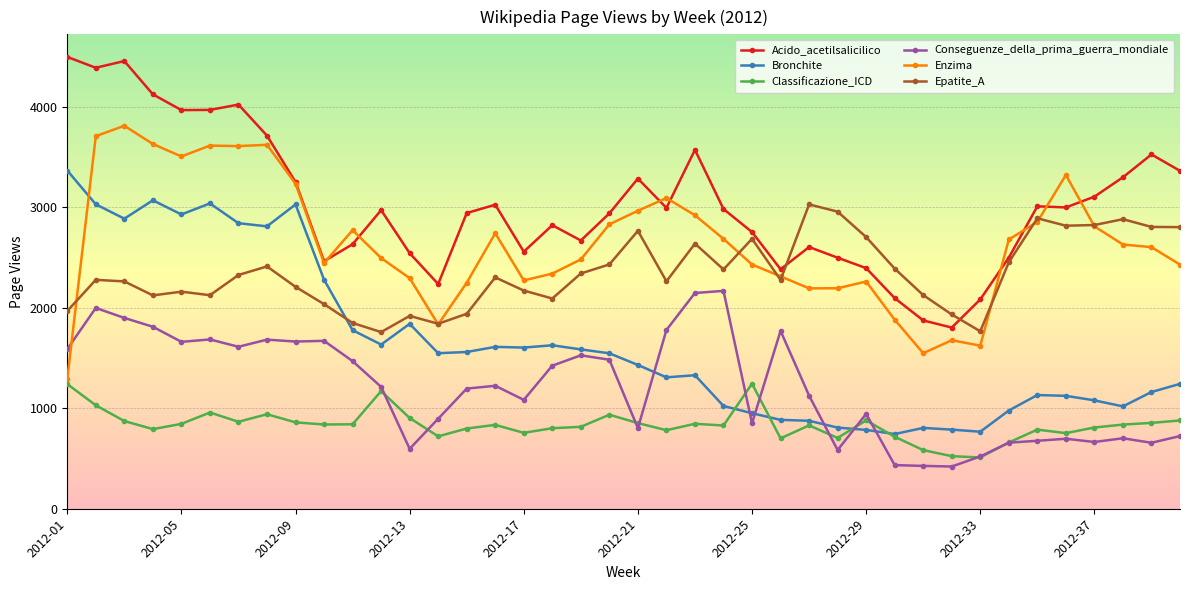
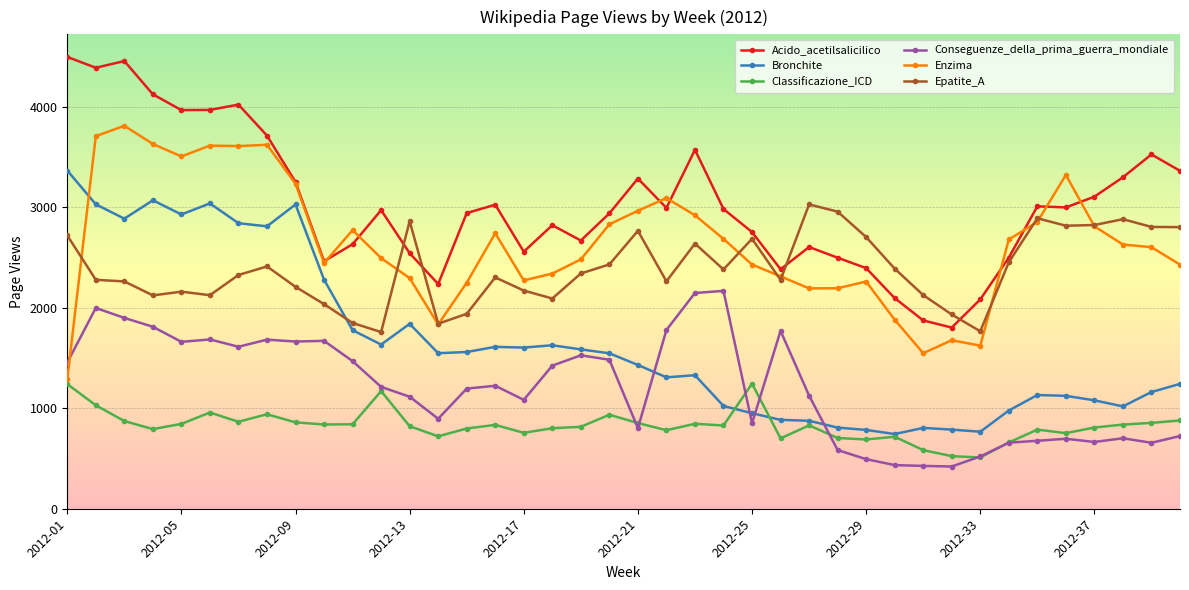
  {
    "Acido_acetilsalicilico": {
      "2012-01": 4490,
      "2012-05": 3970,
      "2012-13": 2540,
      "2012-17": 2560,
      "2012-21": 3280,
      "2012-25": 2750,
      "2012-29": 2390,
      "2012-33": 2080,
      "2012-37": 3100
    },
    "Bronchite": {
      "2012-01": 3360,
      "2012-05": 2930,
      "2012-09": 3030,
      "2012-13": 1840,
      "2012-17": 1600,
      "2012-21": 1430,
      "2012-25": 950,
      "2012-29": 780,
      "2012-33": 770,
      "2012-37": 1080
    },
    "Classificazione_ICD": {
      "2012-01": 1240,
      "2012-05": 840,
      "2012-09": 860,
-     "2012-13": 900,
+     "2012-13": 820,
      "2012-17": 760,
      "2012-21": 850,
      "2012-25": 1240,
-     "2012-29": 880,
+     "2012-29": 690,
      "2012-37": 810
    },
    "Conseguenze_della_prima_guerra_mondiale": {
-     "2012-01": 1590,
+     "2012-01": 1450,
      "2012-05": 1660,
      "2012-09": 1660,
-     "2012-13": 600,
+     "2012-13": 1110,
      "2012-17": 1080,
      "2012-21": 800,
      "2012-25": 850,
-     "2012-29": 940,
+     "2012-29": 490,
      "2012-37": 660
    },
    "Enzima": {
      "2012-01": 1290,
      "2012-05": 3500,
      "2012-13": 2290,
      "2012-17": 2270,
      "2012-21": 2960,
      "2012-25": 2430,
      "2012-29": 2260,
      "2012-33": 1620
    },
    "Epatite_A": {
-     "2012-01": 1970,
+     "2012-01": 2720,
      "2012-05": 2160,
      "2012-09": 2210,
-     "2012-13": 1920,
+     "2012-13": 2860,
      "2012-17": 2170,
      "2012-21": 2760,
      "2012-25": 2690,
      "2012-29": 2700,
      "2012-33": 1770
    }
  }
